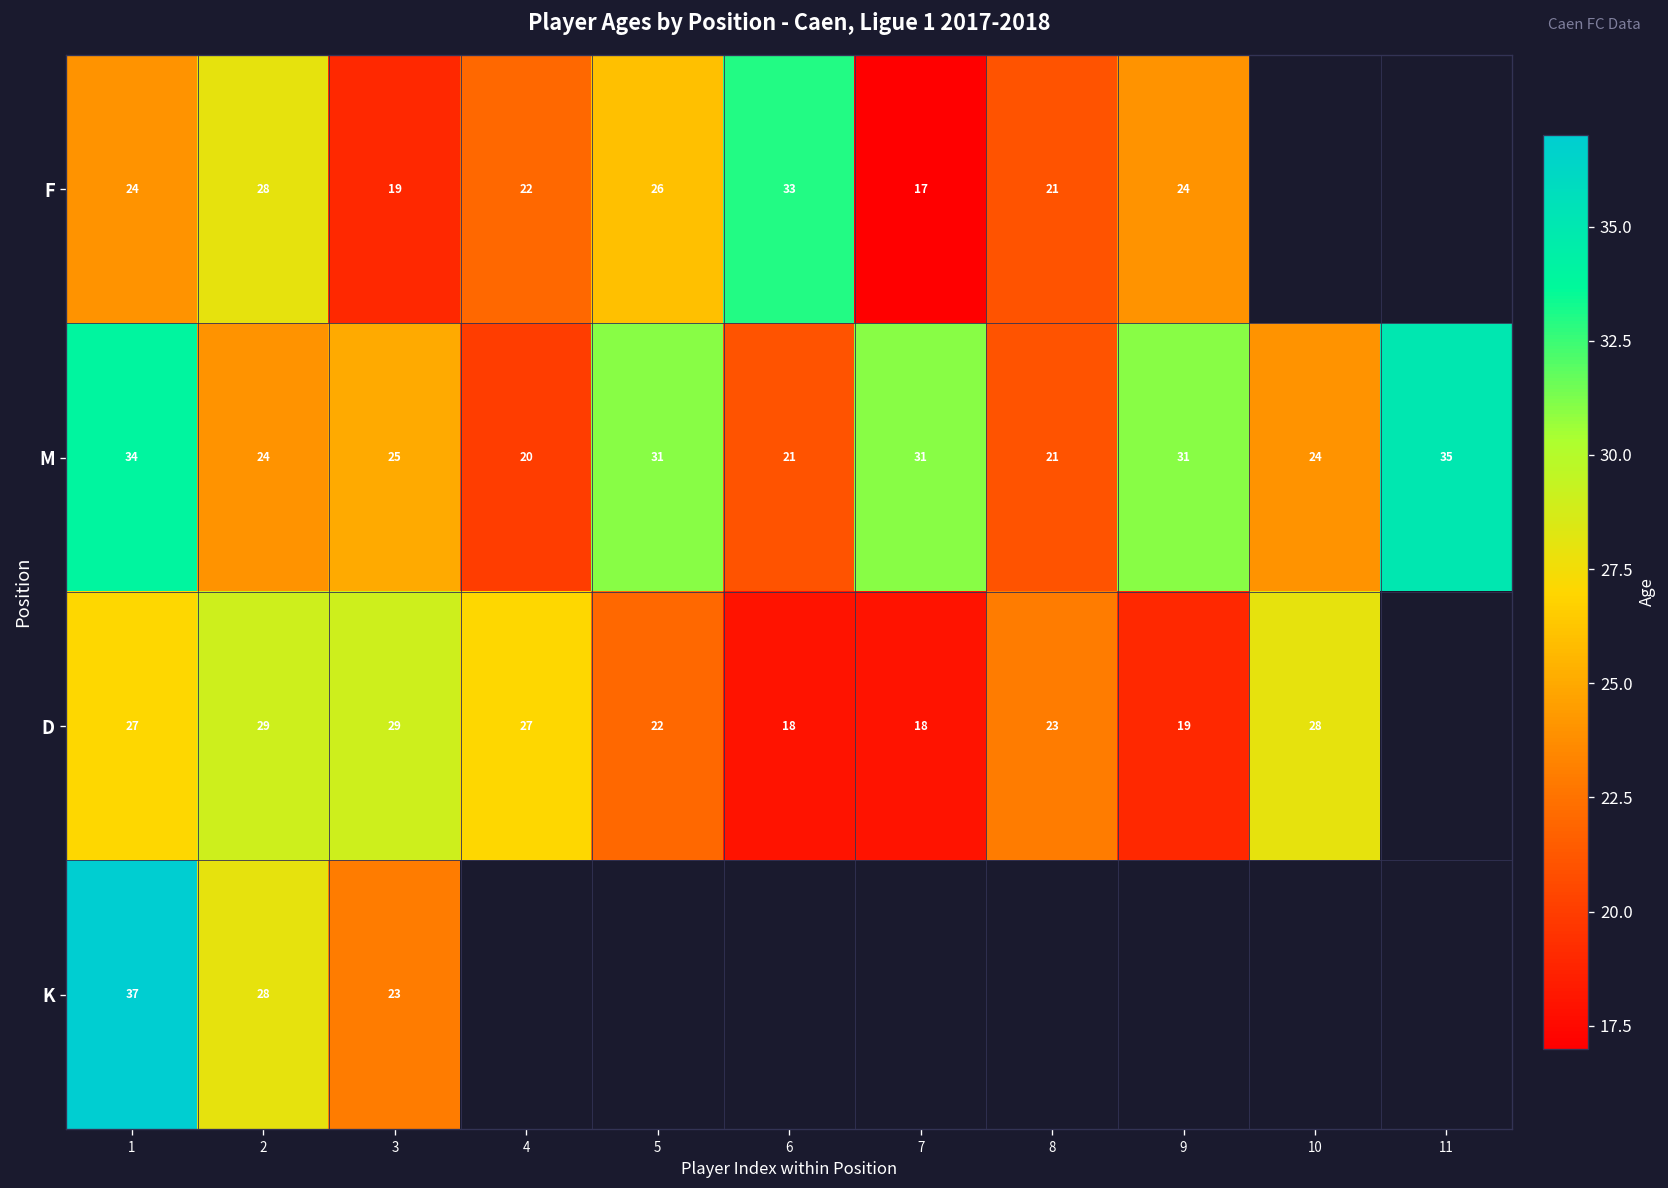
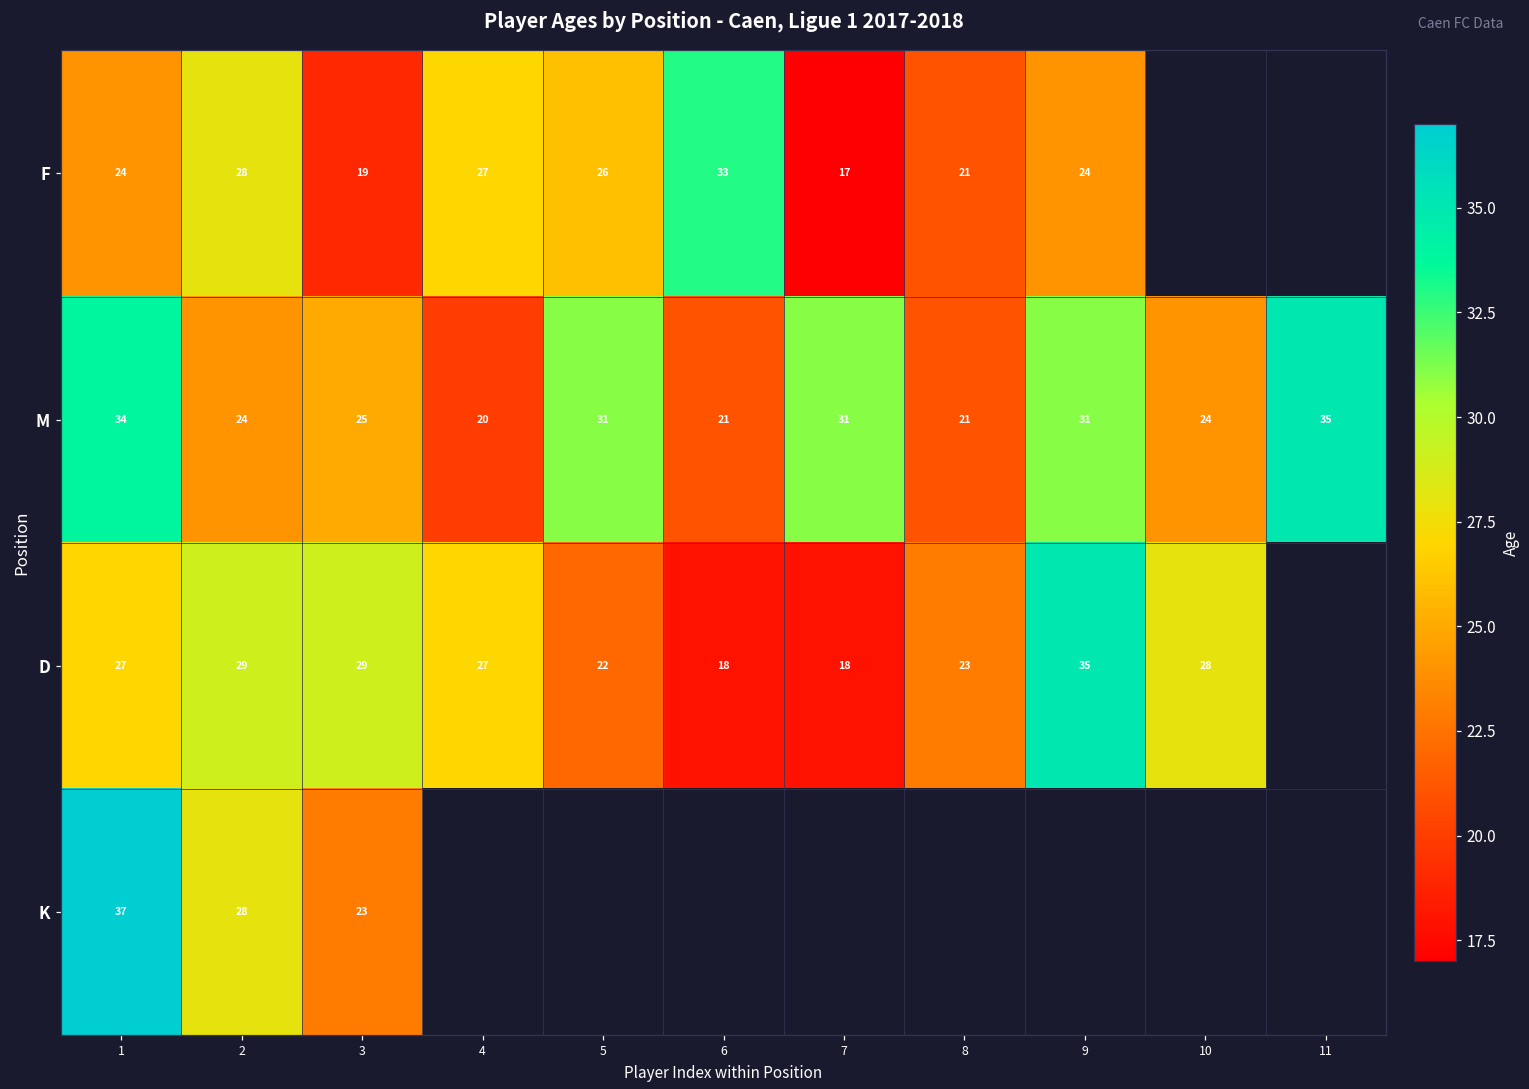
  {
    "F": {
      "1": 24,
      "2": 28,
      "3": 19,
-     "4": 22,
+     "4": 27,
      "5": 26,
      "6": 33,
      "7": 17,
      "8": 21,
      "9": 24
    },
    "M": {
      "1": 34,
      "2": 24,
      "3": 25,
      "4": 20,
      "5": 31,
      "6": 21,
      "7": 31,
      "8": 21,
      "9": 31,
      "10": 24,
      "11": 35
    },
    "D": {
      "1": 27,
      "2": 29,
      "3": 29,
      "4": 27,
      "5": 22,
      "6": 18,
      "7": 18,
      "8": 23,
-     "9": 19,
+     "9": 35,
      "10": 28
    },
    "K": {
      "1": 37,
      "2": 28,
      "3": 23
    }
  }
